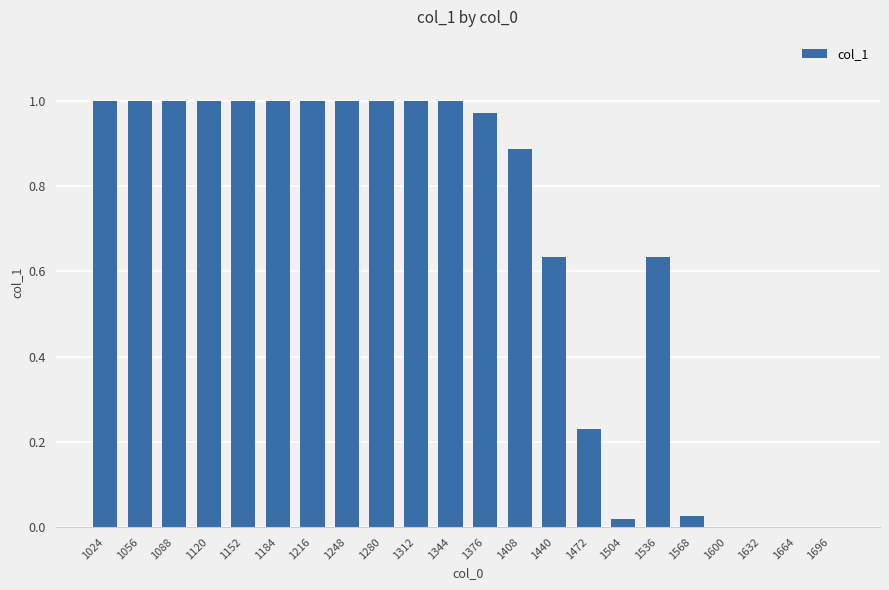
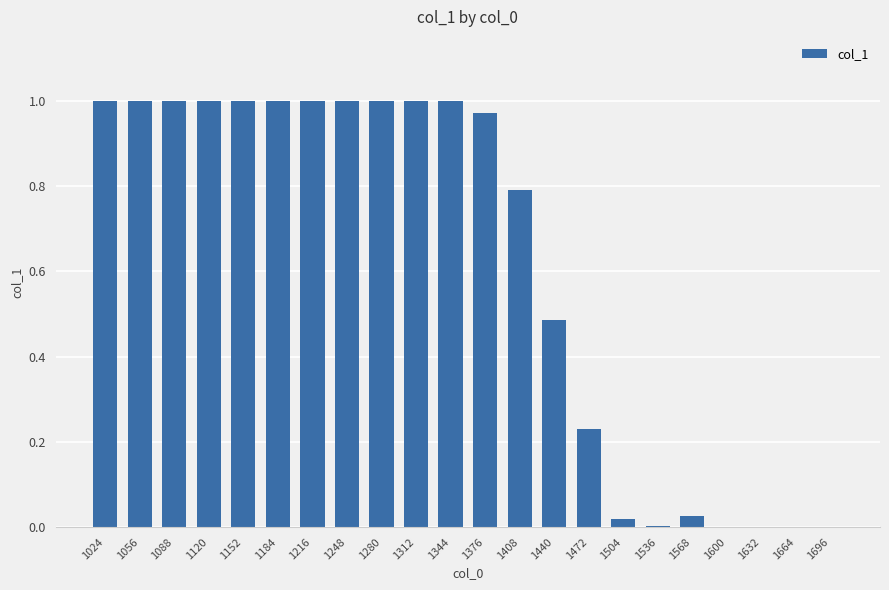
  {
    "1024": 1.00,
    "1056": 1.00,
    "1088": 1.00,
    "1120": 1.00,
    "1152": 1.00,
    "1184": 1.00,
    "1216": 1.00,
    "1248": 1.00,
    "1280": 1.00,
    "1312": 1.00,
    "1344": 1.00,
    "1376": 0.97,
-   "1408": 0.89,
-   "1440": 0.63,
+   "1408": 0.79,
+   "1440": 0.49,
    "1472": 0.23,
    "1504": 0.02,
-   "1536": 0.63,
+   "1536": 0.00,
    "1568": 0.03,
    "1600": 0.00,
    "1632": 0.00,
    "1664": 0.00,
    "1696": 0.00
  }
